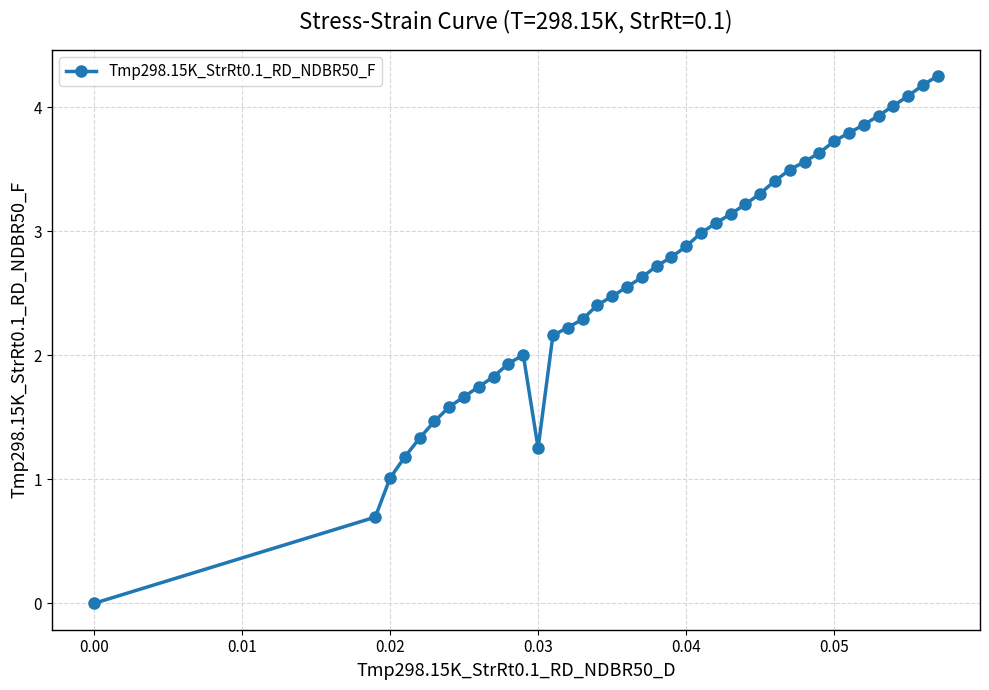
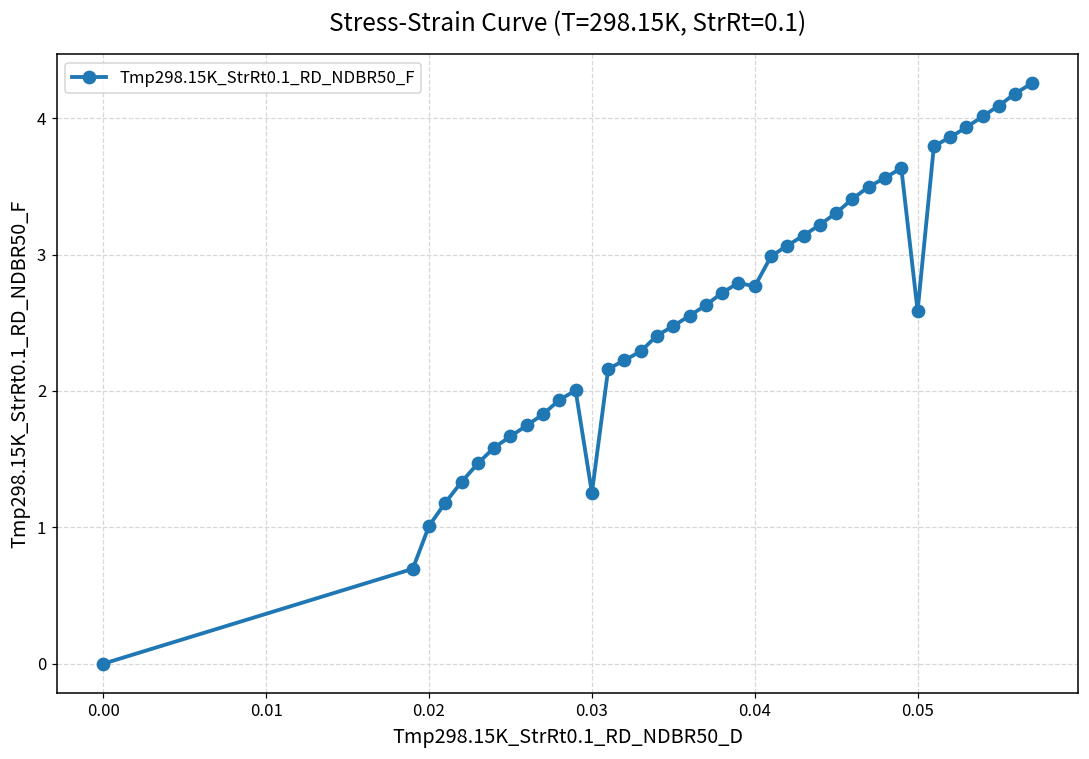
  {
    "0.00": 0.00,
    "0.02": 1.01,
    "0.03": 1.25,
-   "0.04": 2.88,
-   "0.05": 3.73
+   "0.04": 2.77,
+   "0.05": 2.59
  }
